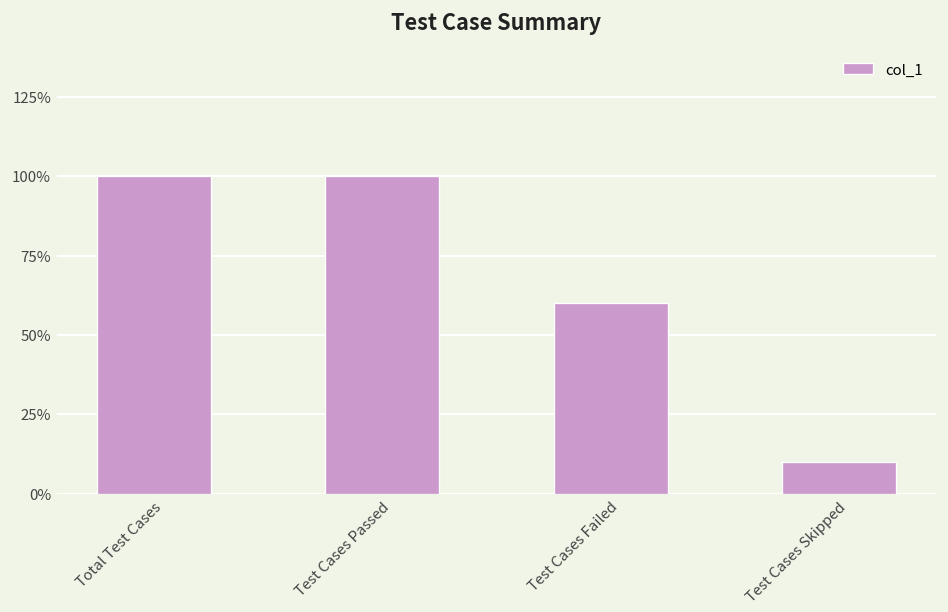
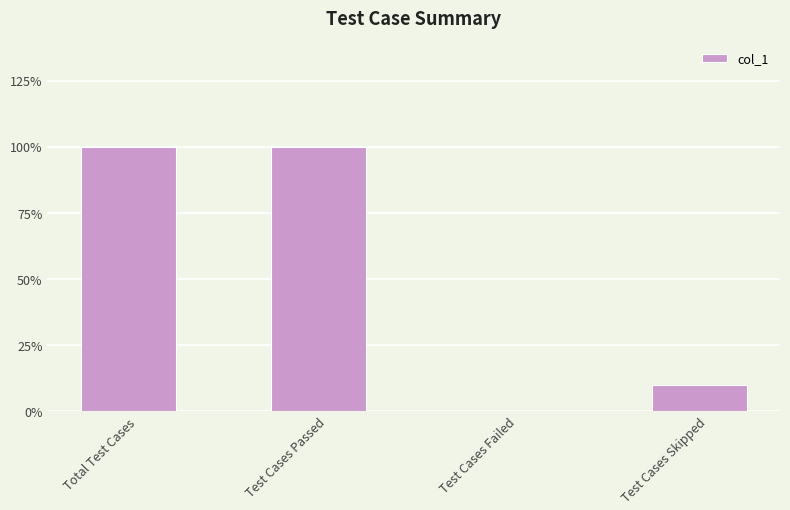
  {
    "Total Test Cases": "100%",
    "Test Cases Passed": "100%",
-   "Test Cases Failed": "60%",
+   "Test Cases Failed": "0%",
    "Test Cases Skipped": "10%"
  }
